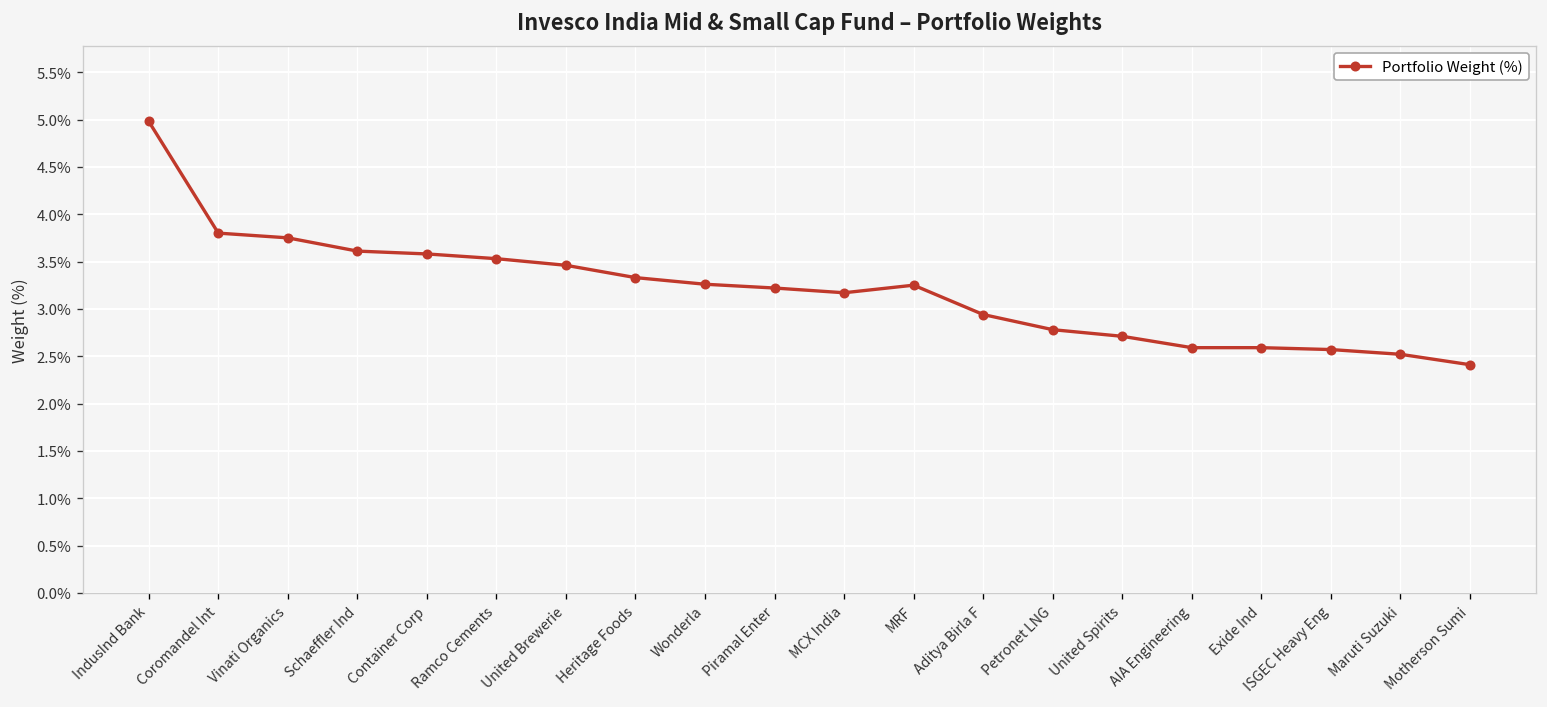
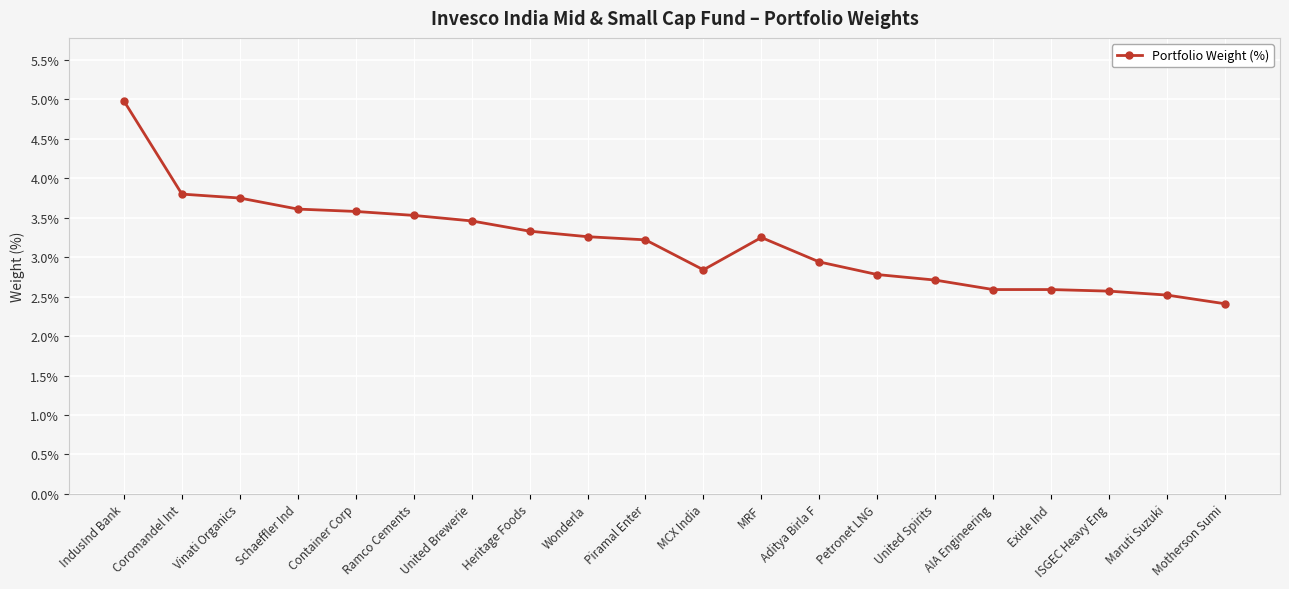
  {
    "IndusInd Bank": "5.0%",
    "Coromandel Int": "3.8%",
    "Vinati Organics": "3.8%",
    "Schaeffler Ind": "3.6%",
    "Container Corp": "3.6%",
    "Ramco Cements": "3.5%",
    "United Brewerie": "3.5%",
    "Heritage Foods": "3.3%",
    "Wonderla": "3.3%",
    "Piramal Enter": "3.2%",
-   "MCX India": "3.2%",
+   "MCX India": "2.8%",
    "MRF": "3.3%",
    "Aditya Birla F": "2.9%",
    "Petronet LNG": "2.8%",
    "United Spirits": "2.7%",
    "AIA Engineering": "2.6%",
    "Exide Ind": "2.6%",
    "ISGEC Heavy Eng": "2.6%",
    "Maruti Suzuki": "2.5%",
    "Motherson Sumi": "2.4%"
  }
